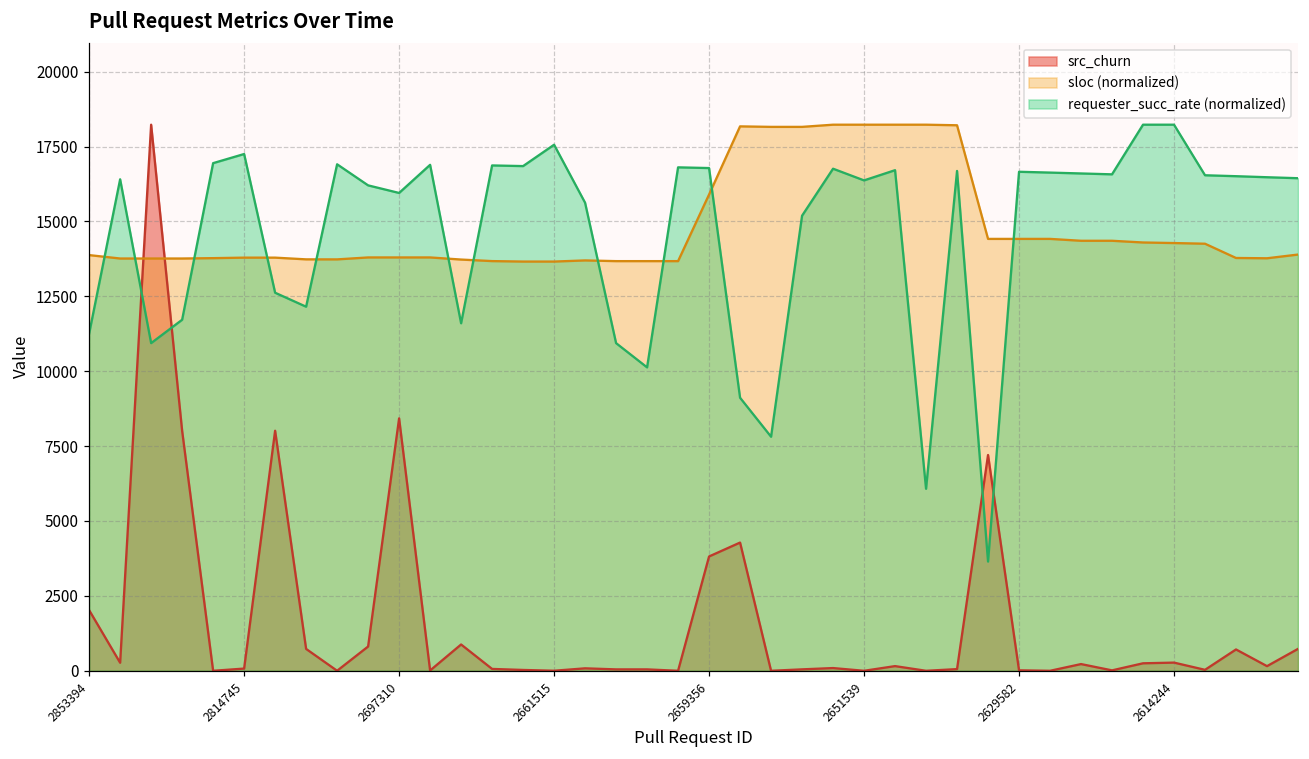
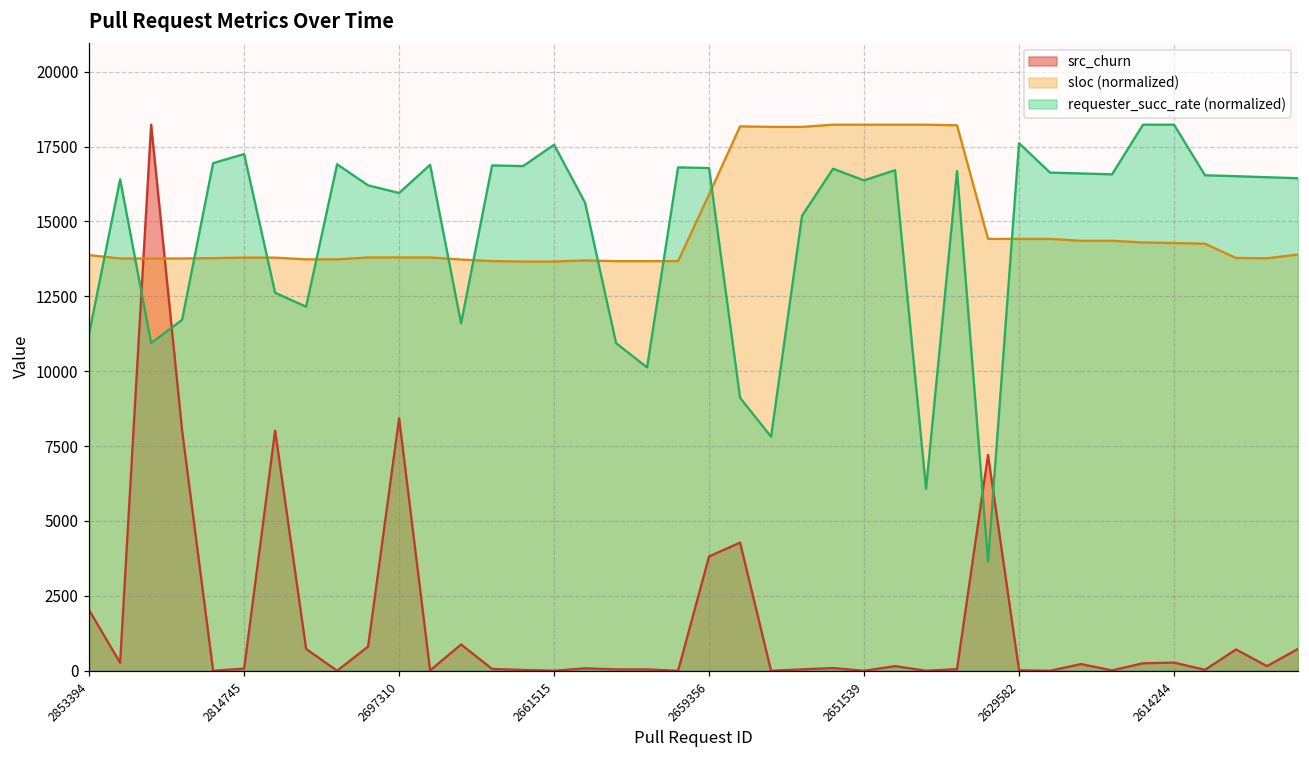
  {
    "src_churn": {
      "2853394": 2000,
      "2814745": 100,
      "2697310": 8400,
      "2661515": 0,
      "2659356": 3800,
      "2651539": 0,
      "2629582": 0,
      "2614244": 300
    },
    "sloc (normalized)": {
      "2853394": 13900,
      "2814745": 13800,
      "2697310": 13800,
      "2661515": 13700,
      "2659356": 15900,
      "2651539": 18200,
      "2629582": 14400,
      "2614244": 14300
    },
    "requester_succ_rate (normalized)": {
      "2853394": 11300,
      "2814745": 17300,
      "2697310": 16000,
      "2661515": 17600,
      "2659356": 16800,
      "2651539": 16400,
-     "2629582": 16700,
+     "2629582": 17600,
      "2614244": 18200
    }
  }
